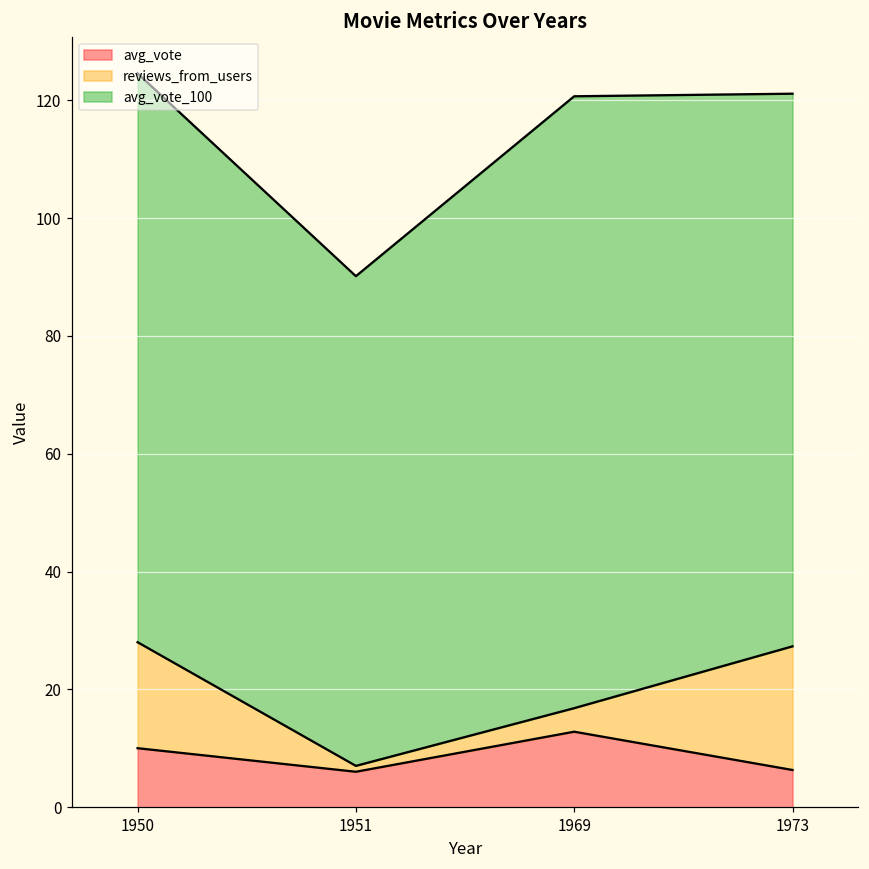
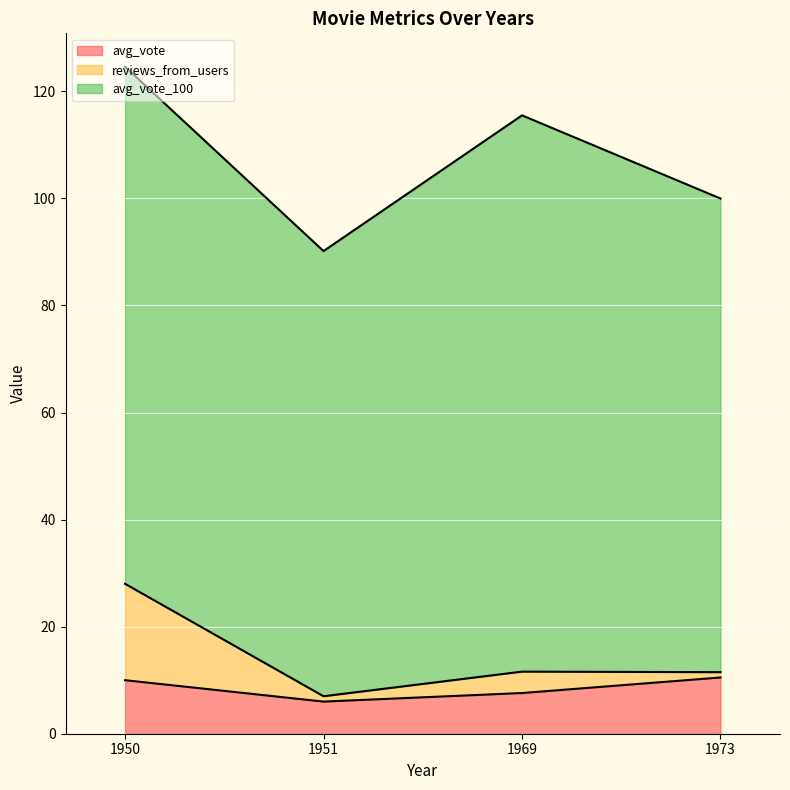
  {
    "avg_vote": {
      "1950": 10,
      "1951": 6,
-     "1969": 13,
-     "1973": 6
+     "1969": 8,
+     "1973": 11
    },
    "reviews_from_users": {
      "1950": 18,
      "1951": 1,
      "1969": 4,
-     "1973": 21
+     "1973": 1
    },
    "avg_vote_100": {
      "1951": 83,
      "1969": 104,
-     "1973": 94
+     "1973": 88
    }
  }
